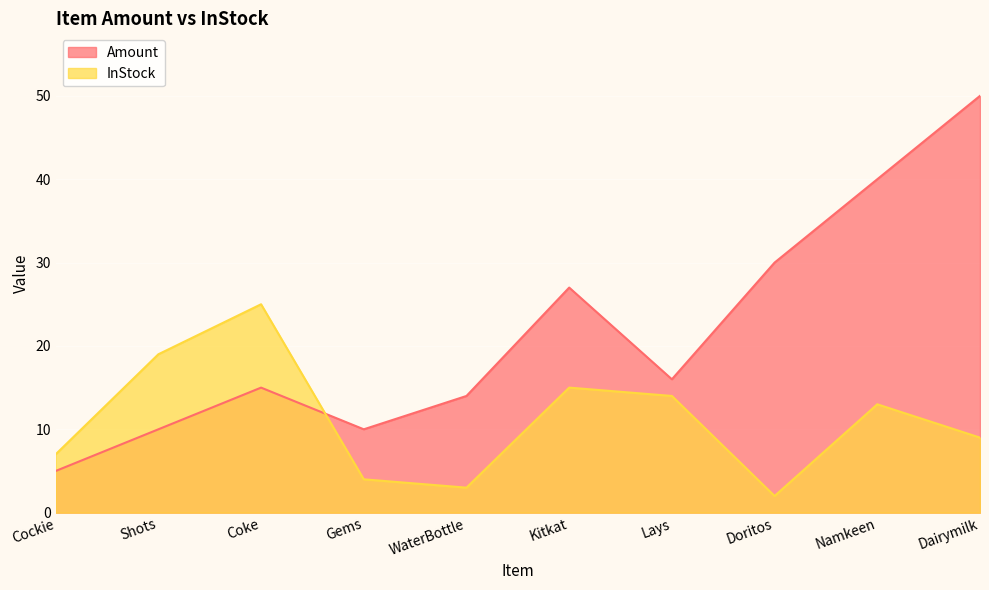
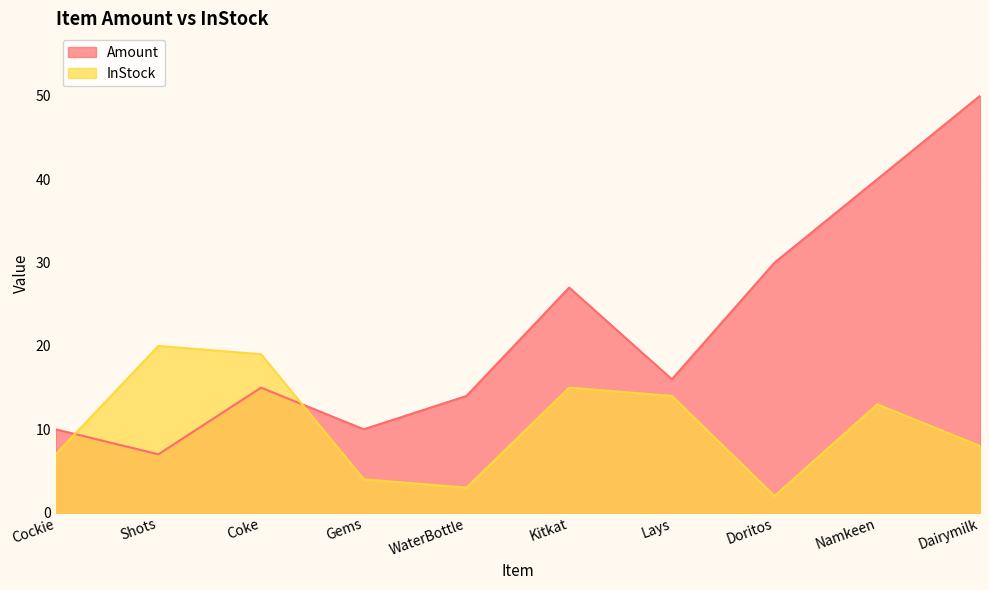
  {
    "Amount": {
-     "Cockie": 5,
-     "Shots": 10,
+     "Cockie": 10,
+     "Shots": 7,
      "Coke": 15,
      "Gems": 10,
      "WaterBottle": 14,
      "Kitkat": 27,
      "Lays": 16,
      "Doritos": 30,
      "Namkeen": 40,
      "Dairymilk": 50
    },
    "InStock": {
      "Cockie": 7,
-     "Shots": 19,
-     "Coke": 25,
+     "Shots": 20,
+     "Coke": 19,
      "Gems": 4,
      "WaterBottle": 3,
      "Kitkat": 15,
      "Lays": 14,
      "Doritos": 2,
      "Namkeen": 13,
-     "Dairymilk": 9
+     "Dairymilk": 8
    }
  }
